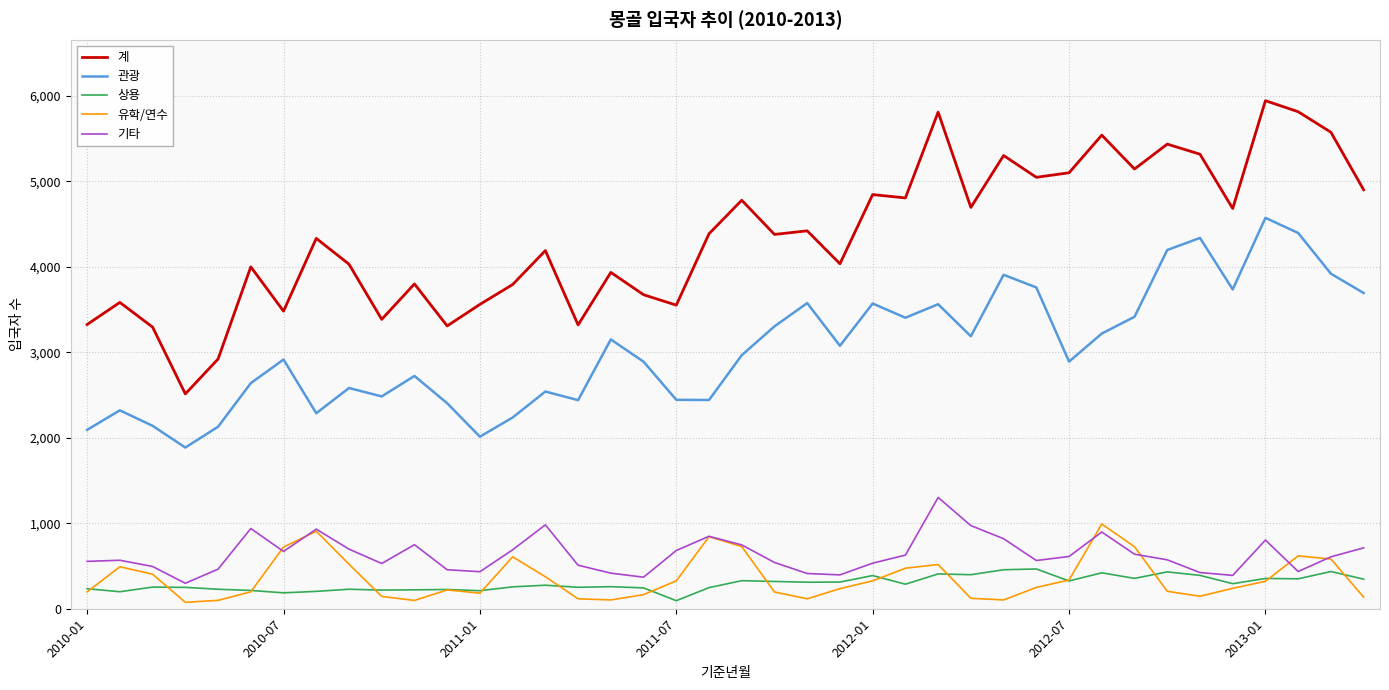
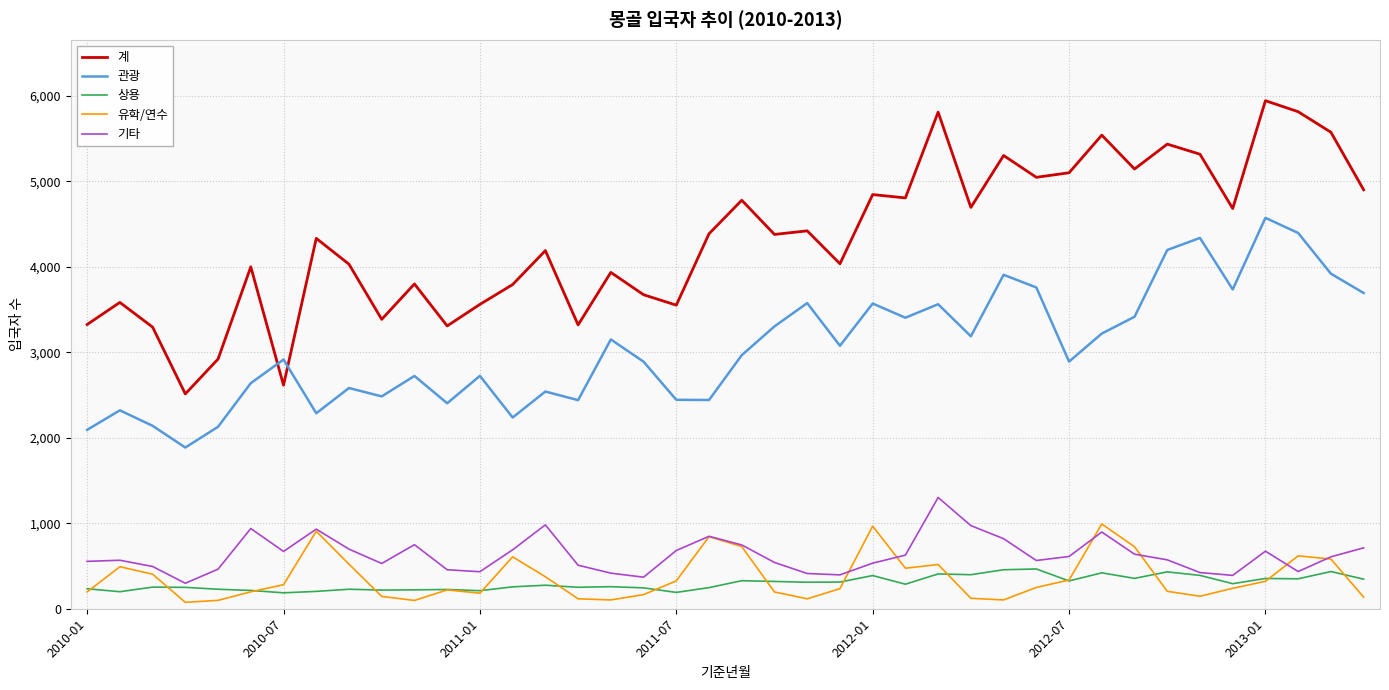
  {
    "계": {
      "2010-01": "3,300",
-     "2010-07": "3,500",
+     "2010-07": "2,600",
      "2011-01": "3,600",
      "2011-07": "3,600",
      "2012-01": "4,800",
      "2012-07": "5,100",
      "2013-01": "5,900"
    },
    "관광": {
      "2010-01": "2,100",
      "2010-07": "2,900",
-     "2011-01": "2,000",
+     "2011-01": "2,700",
      "2011-07": "2,400",
      "2012-01": "3,600",
      "2012-07": "2,900",
      "2013-01": "4,600"
    },
    "상용": {
      "2010-01": "200",
      "2010-07": "200",
-     "2011-07": "100",
+     "2011-07": "200",
      "2012-01": "400",
      "2013-01": "400"
    },
    "유학/연수": {
      "2010-01": "200",
-     "2010-07": "700",
+     "2010-07": "300",
      "2011-07": "300",
-     "2012-01": "300",
+     "2012-01": "1,000",
      "2013-01": "300"
    },
    "기타": {
      "2010-01": "600",
      "2010-07": "700",
      "2011-01": "400",
      "2011-07": "700",
      "2012-01": "500",
      "2012-07": "600",
-     "2013-01": "800"
+     "2013-01": "700"
    }
  }
